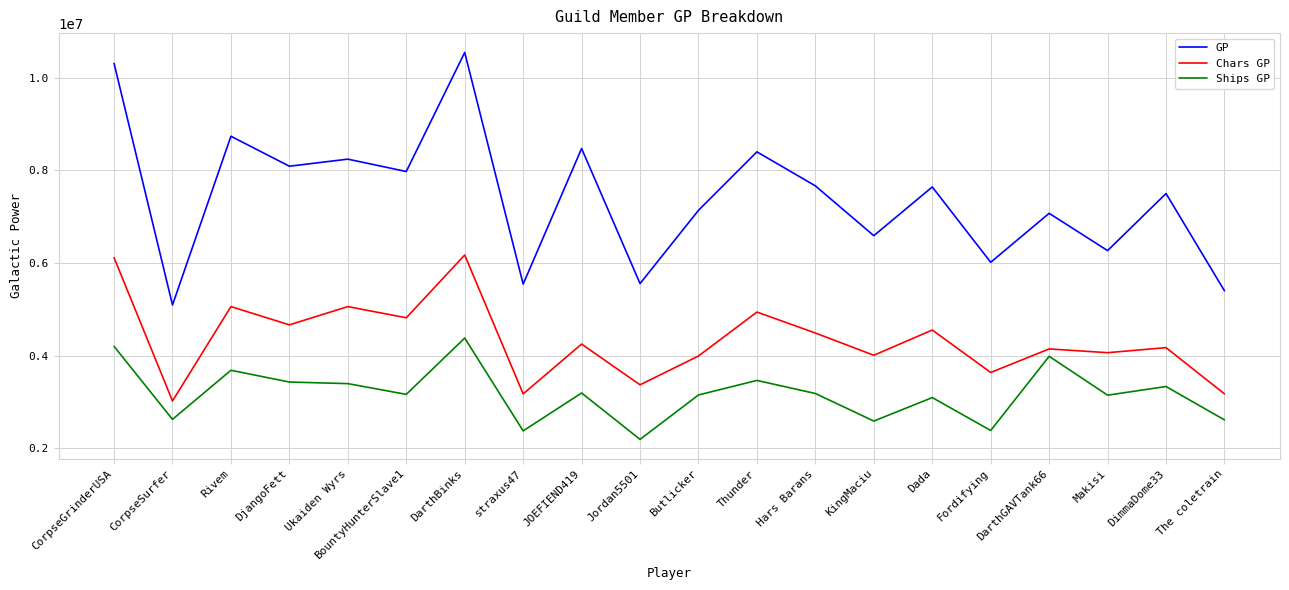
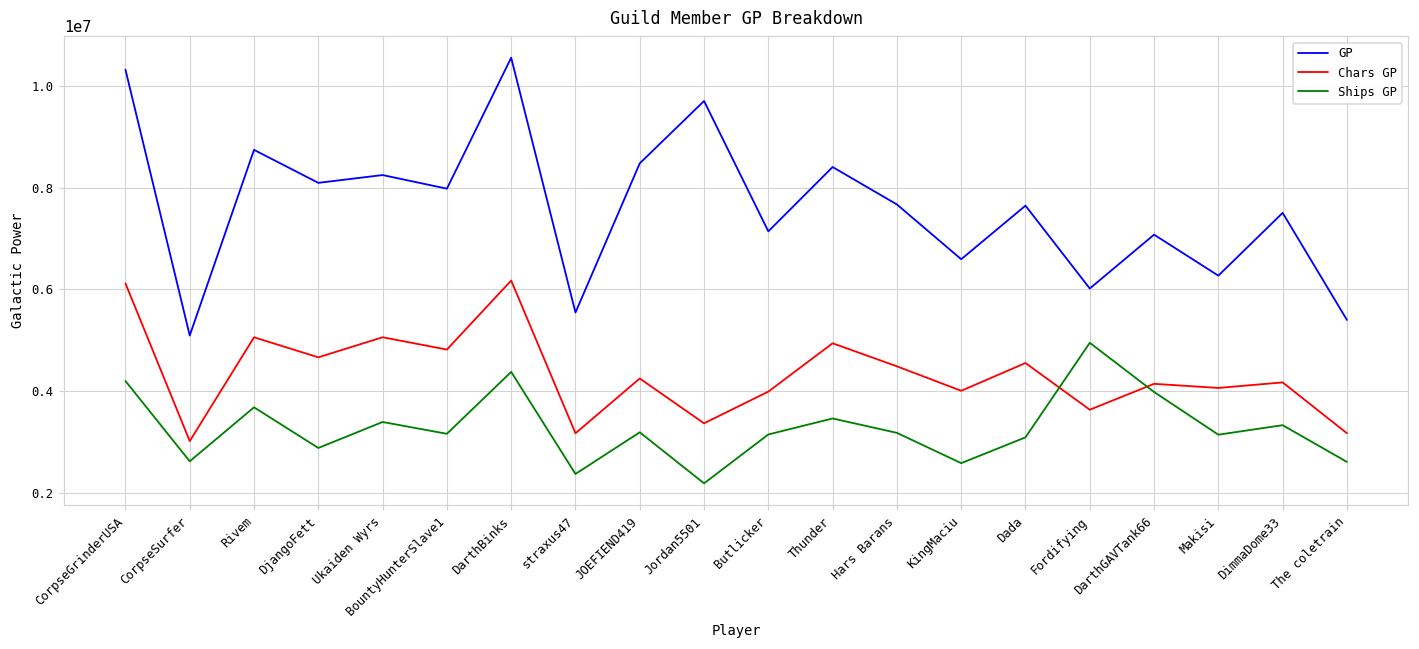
  {
    "GP": {
      "CorpseGrinderUSA": 10300000,
      "CorpseSurfer": 5100000,
      "Rivem": 8700000,
      "DjangoFett": 8100000,
      "Ukaiden Wyrs": 8200000,
      "BountyHunterSlave1": 8000000,
      "DarthBinks": 10600000,
      "straxus47": 5500000,
      "JOEFIEND419": 8500000,
-     "Jordan5501": 5600000,
+     "Jordan5501": 9700000,
      "Butlicker": 7100000,
      "Thunder": 8400000,
      "Hars Barans": 7700000,
      "KingMaciu": 6600000,
      "Dada": 7600000,
      "Fordifying": 6000000,
      "DarthGAVTank66": 7100000,
      "Makisi": 6300000,
      "DimmaDome33": 7500000,
      "The coletrain": 5400000
    },
    "Chars GP": {
      "CorpseGrinderUSA": 6100000,
      "CorpseSurfer": 3000000,
      "Rivem": 5100000,
      "DjangoFett": 4700000,
      "Ukaiden Wyrs": 5100000,
      "BountyHunterSlave1": 4800000,
      "DarthBinks": 6200000,
      "straxus47": 3200000,
      "JOEFIEND419": 4200000,
      "Jordan5501": 3400000,
      "Butlicker": 4000000,
      "Thunder": 4900000,
      "Hars Barans": 4500000,
      "KingMaciu": 4000000,
      "Dada": 4600000,
      "Fordifying": 3600000,
      "DarthGAVTank66": 4100000,
      "Makisi": 4100000,
      "DimmaDome33": 4200000,
      "The coletrain": 3200000
    },
    "Ships GP": {
      "CorpseGrinderUSA": 4200000,
      "CorpseSurfer": 2600000,
      "Rivem": 3700000,
-     "DjangoFett": 3400000,
+     "DjangoFett": 2900000,
      "Ukaiden Wyrs": 3400000,
      "BountyHunterSlave1": 3200000,
      "DarthBinks": 4400000,
      "straxus47": 2400000,
      "JOEFIEND419": 3200000,
      "Jordan5501": 2200000,
      "Butlicker": 3100000,
      "Thunder": 3500000,
      "Hars Barans": 3200000,
      "KingMaciu": 2600000,
      "Dada": 3100000,
-     "Fordifying": 2400000,
+     "Fordifying": 4900000,
      "DarthGAVTank66": 4000000,
      "Makisi": 3100000,
      "DimmaDome33": 3300000,
      "The coletrain": 2600000
    }
  }
